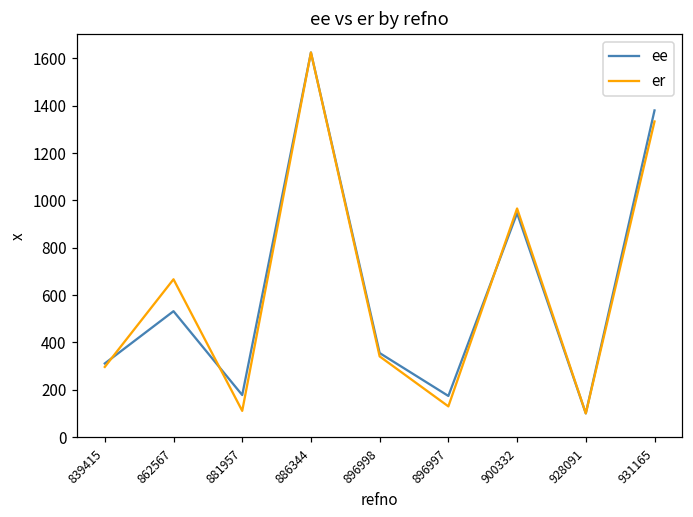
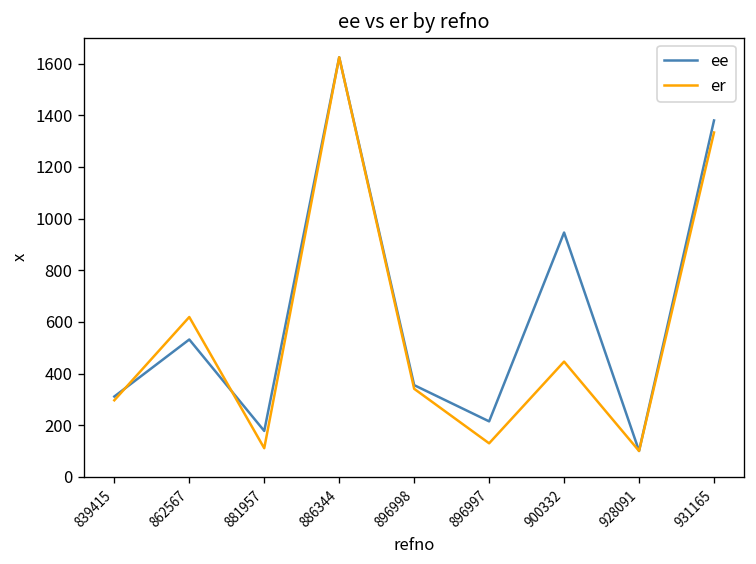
  {
    "ee": {
      "839415": 310,
      "862567": 530,
      "881957": 180,
      "896998": 360,
-     "896997": 170,
+     "896997": 210,
      "900332": 950,
      "931165": 1380
    },
    "er": {
      "839415": 300,
-     "862567": 670,
+     "862567": 620,
      "881957": 110,
      "896998": 340,
      "896997": 130,
-     "900332": 970,
+     "900332": 450,
      "931165": 1330
    }
  }
